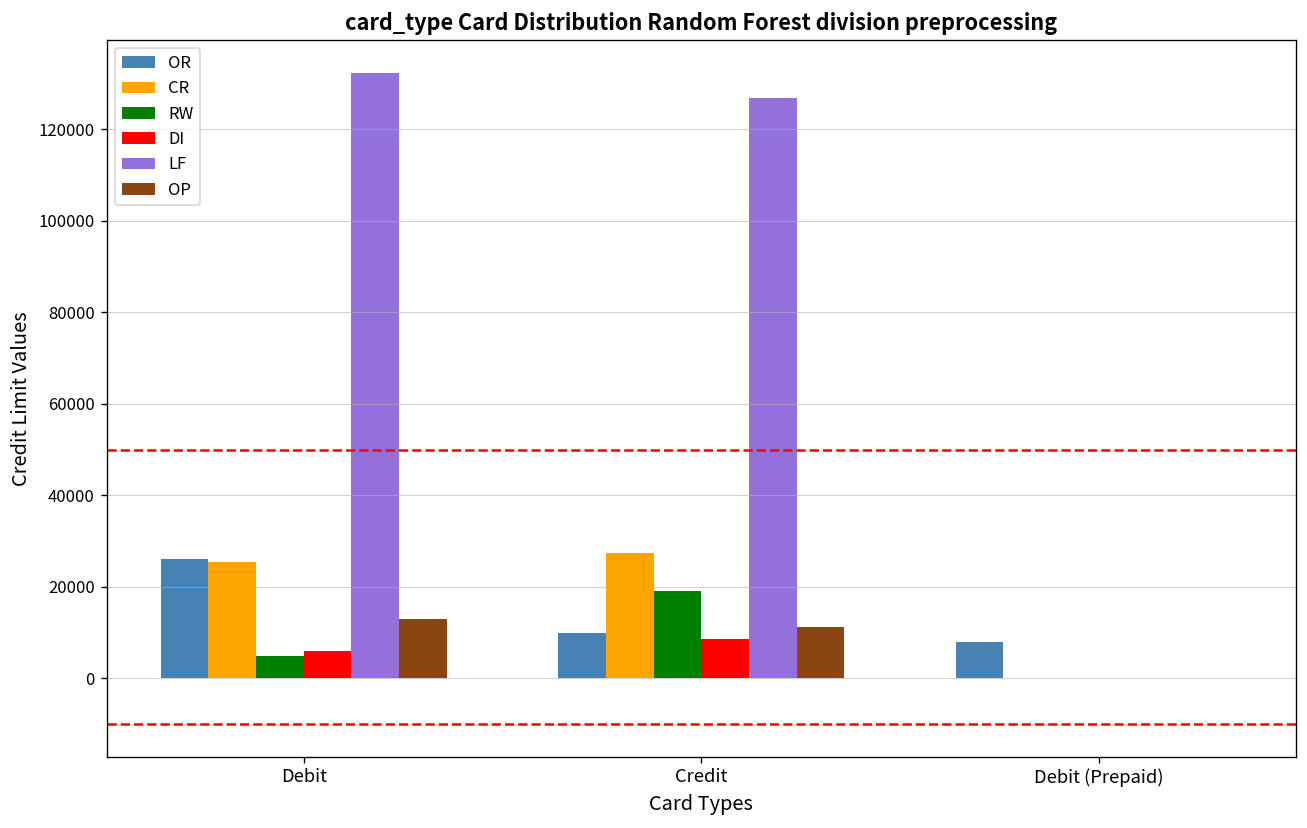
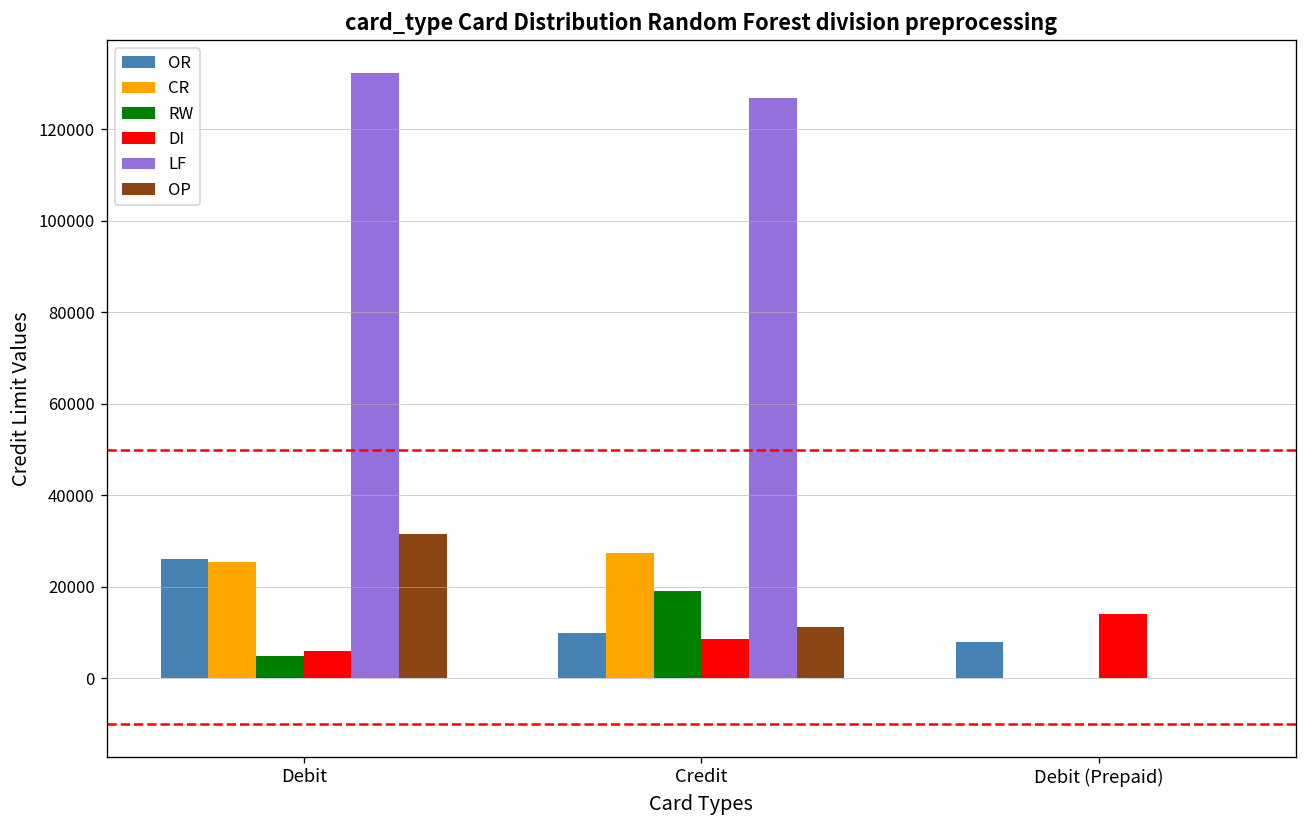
  {
    "OR": {
      "Debit": 26000,
      "Credit": 10000,
      "Debit (Prepaid)": 8000
    },
    "CR": {
      "Debit": 25000,
      "Credit": 28000
    },
    "RW": {
      "Debit": 5000,
      "Credit": 19000
    },
    "DI": {
      "Debit": 6000,
      "Credit": 9000,
-     "Debit (Prepaid)": 0
+     "Debit (Prepaid)": 14000
    },
    "LF": {
      "Debit": 132000,
      "Credit": 127000
    },
    "OP": {
-     "Debit": 13000,
+     "Debit": 32000,
      "Credit": 11000
    }
  }
